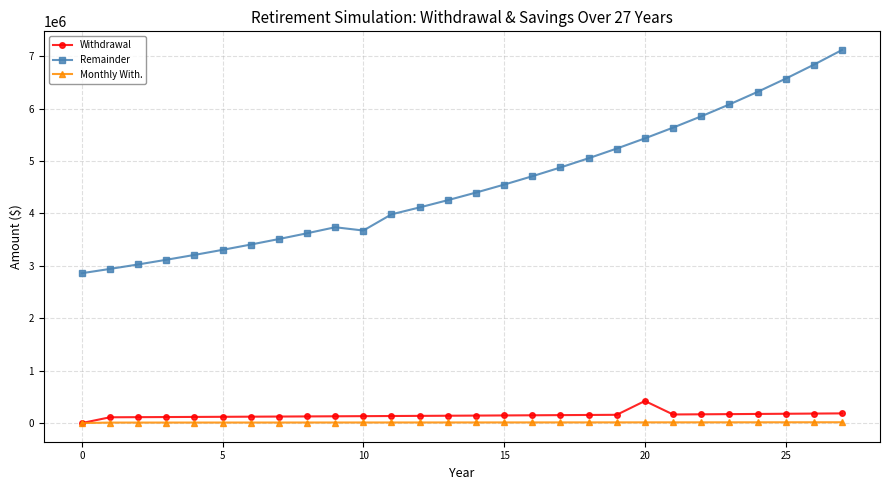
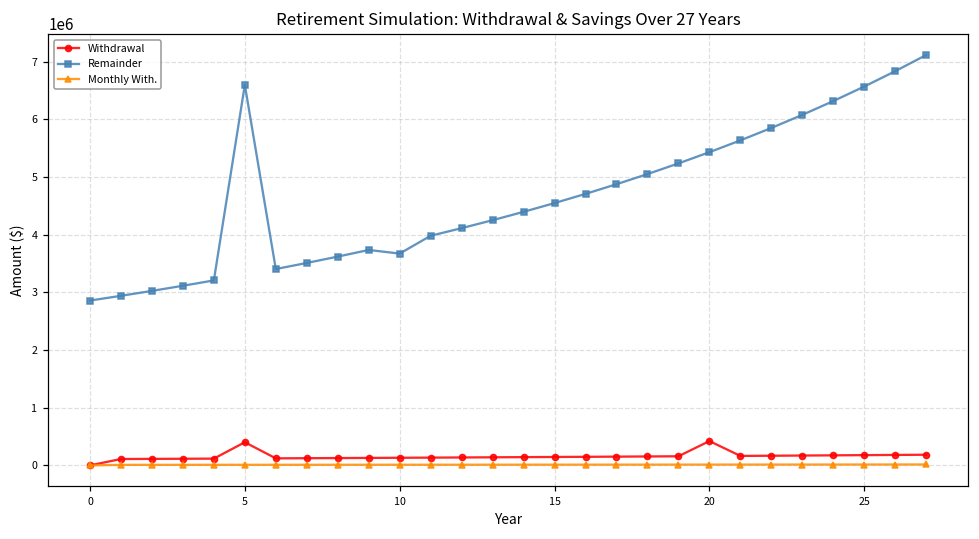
  {
    "Withdrawal": {
-     "5": 100000,
+     "5": 400000,
      "10": 100000,
      "15": 100000,
      "20": 400000,
      "25": 200000
    },
    "Remainder": {
      "0": 2900000,
-     "5": 3300000,
+     "5": 6600000,
      "10": 3700000,
      "15": 4600000,
      "20": 5400000,
      "25": 6600000
    },
    "Monthly With.": {
      "5": 0,
      "10": 0,
      "15": 0,
      "20": 0,
      "25": 0
    }
  }
